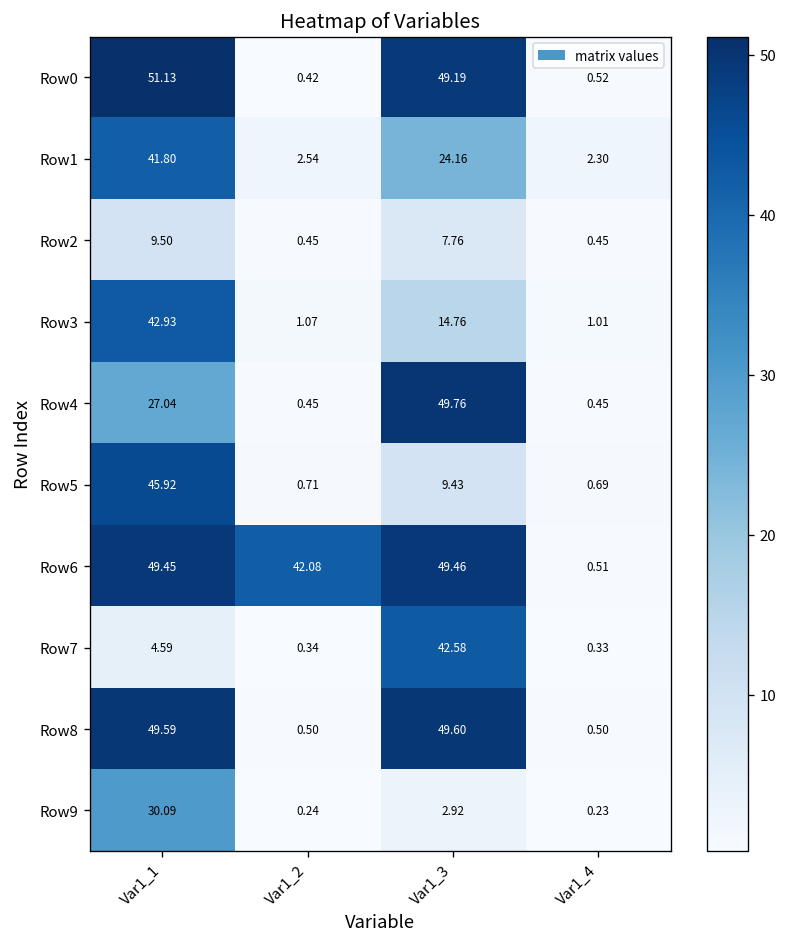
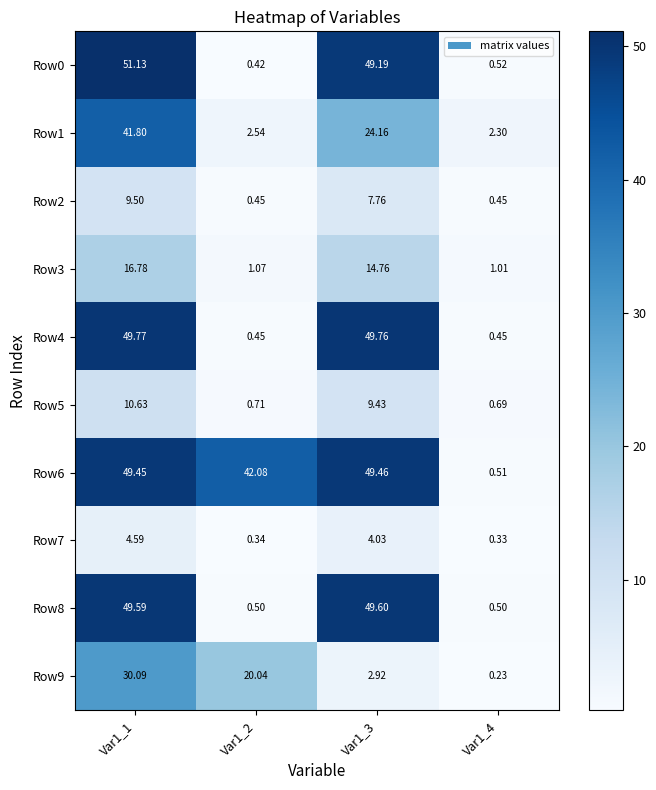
  {
    "Row0": {
      "Var1_1": 51.13,
      "Var1_2": 0.42,
      "Var1_3": 49.19,
      "Var1_4": 0.52
    },
    "Row1": {
      "Var1_1": 41.80,
      "Var1_2": 2.54,
      "Var1_3": 24.16,
      "Var1_4": 2.30
    },
    "Row2": {
      "Var1_1": 9.50,
      "Var1_2": 0.45,
      "Var1_3": 7.76,
      "Var1_4": 0.45
    },
    "Row3": {
-     "Var1_1": 42.93,
+     "Var1_1": 16.78,
      "Var1_2": 1.07,
      "Var1_3": 14.76,
      "Var1_4": 1.01
    },
    "Row4": {
-     "Var1_1": 27.04,
+     "Var1_1": 49.77,
      "Var1_2": 0.45,
      "Var1_3": 49.76,
      "Var1_4": 0.45
    },
    "Row5": {
-     "Var1_1": 45.92,
+     "Var1_1": 10.63,
      "Var1_2": 0.71,
      "Var1_3": 9.43,
      "Var1_4": 0.69
    },
    "Row6": {
      "Var1_1": 49.45,
      "Var1_2": 42.08,
      "Var1_3": 49.46,
      "Var1_4": 0.51
    },
    "Row7": {
      "Var1_1": 4.59,
      "Var1_2": 0.34,
-     "Var1_3": 42.58,
+     "Var1_3": 4.03,
      "Var1_4": 0.33
    },
    "Row8": {
      "Var1_1": 49.59,
      "Var1_2": 0.50,
      "Var1_3": 49.60,
      "Var1_4": 0.50
    },
    "Row9": {
      "Var1_1": 30.09,
-     "Var1_2": 0.24,
+     "Var1_2": 20.04,
      "Var1_3": 2.92,
      "Var1_4": 0.23
    }
  }
